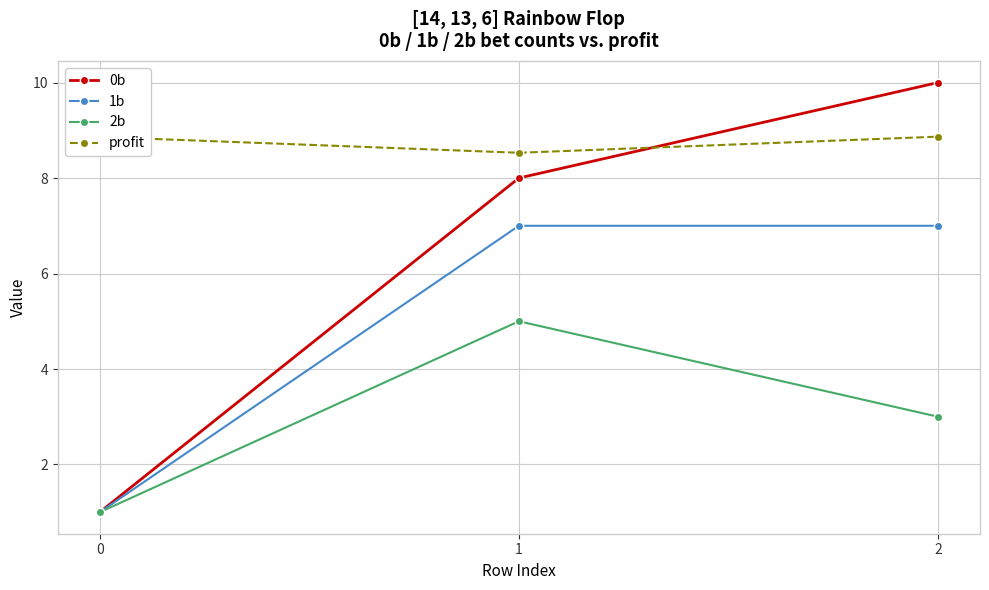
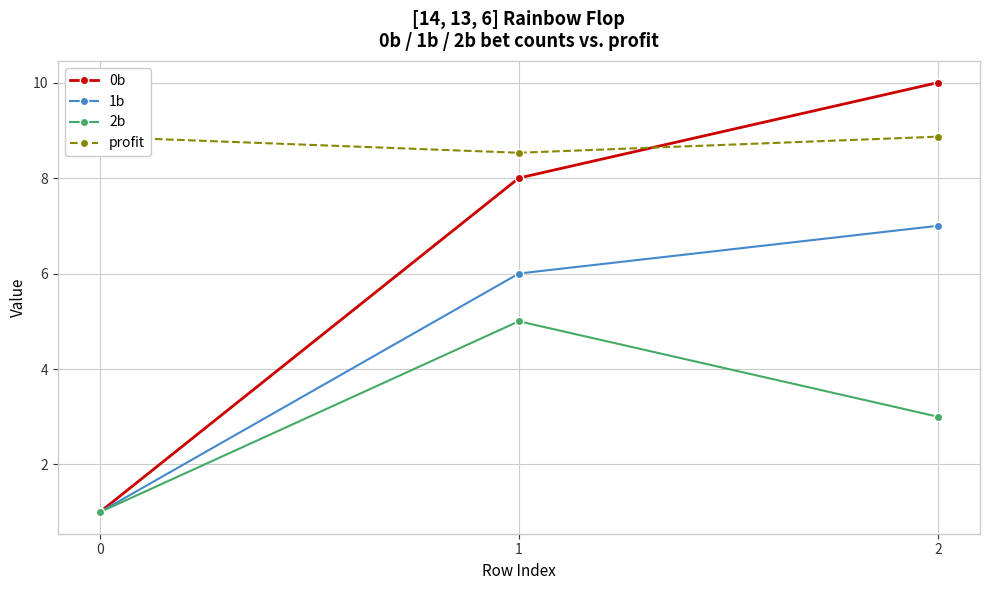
  {
    "0b": {
      "1": 8,
      "2": 10
    },
    "1b": {
-     "1": 7,
+     "1": 6,
      "2": 7
    },
    "2b": {
      "1": 5,
      "2": 3
    },
    "profit": {
      "1": 8.5,
      "2": 8.9
    }
  }
